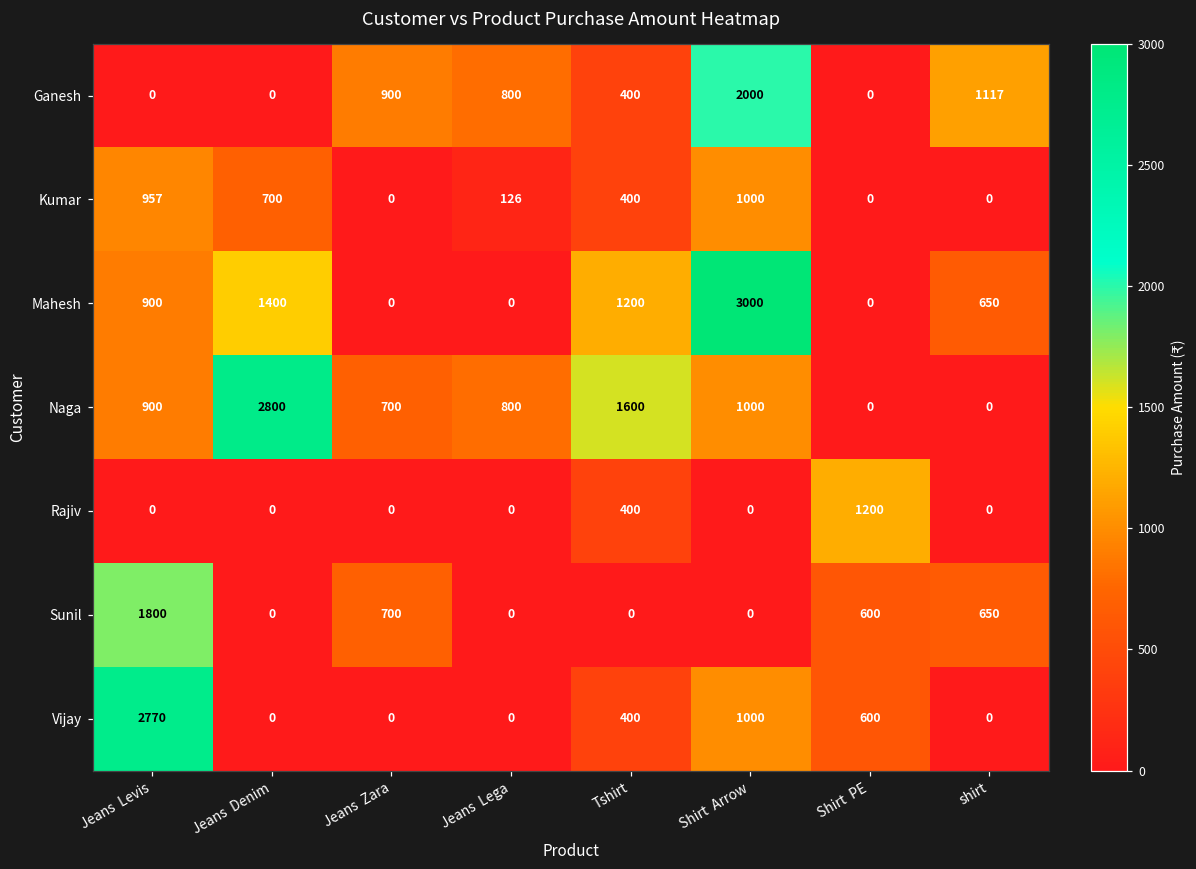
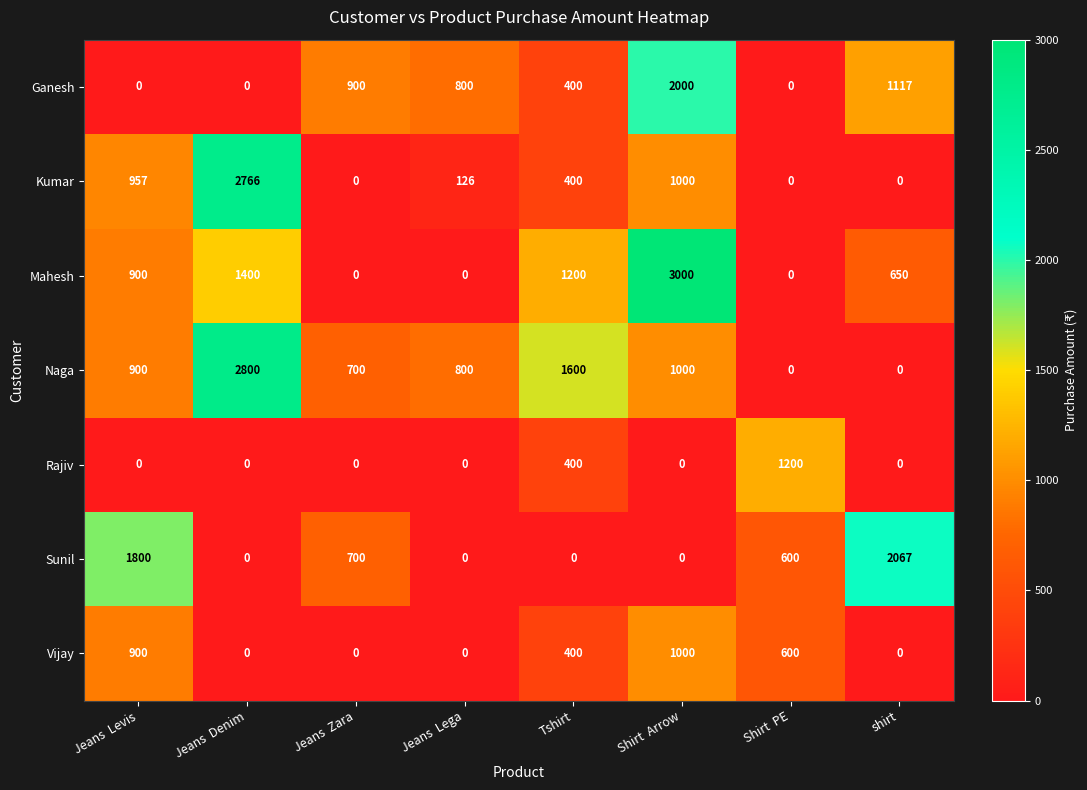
  {
    "Ganesh": {
      "Jeans Levis": 0,
      "Jeans Denim": 0,
      "Jeans Zara": 900,
      "Jeans Lega": 800,
      "Tshirt": 400,
      "Shirt Arrow": 2000,
      "Shirt PE": 0,
      "shirt": 1117
    },
    "Kumar": {
      "Jeans Levis": 957,
-     "Jeans Denim": 700,
+     "Jeans Denim": 2766,
      "Jeans Zara": 0,
      "Jeans Lega": 126,
      "Tshirt": 400,
      "Shirt Arrow": 1000,
      "Shirt PE": 0,
      "shirt": 0
    },
    "Mahesh": {
      "Jeans Levis": 900,
      "Jeans Denim": 1400,
      "Jeans Zara": 0,
      "Jeans Lega": 0,
      "Tshirt": 1200,
      "Shirt Arrow": 3000,
      "Shirt PE": 0,
      "shirt": 650
    },
    "Naga": {
      "Jeans Levis": 900,
      "Jeans Denim": 2800,
      "Jeans Zara": 700,
      "Jeans Lega": 800,
      "Tshirt": 1600,
      "Shirt Arrow": 1000,
      "Shirt PE": 0,
      "shirt": 0
    },
    "Rajiv": {
      "Jeans Levis": 0,
      "Jeans Denim": 0,
      "Jeans Zara": 0,
      "Jeans Lega": 0,
      "Tshirt": 400,
      "Shirt Arrow": 0,
      "Shirt PE": 1200,
      "shirt": 0
    },
    "Sunil": {
      "Jeans Levis": 1800,
      "Jeans Denim": 0,
      "Jeans Zara": 700,
      "Jeans Lega": 0,
      "Tshirt": 0,
      "Shirt Arrow": 0,
      "Shirt PE": 600,
-     "shirt": 650
+     "shirt": 2067
    },
    "Vijay": {
-     "Jeans Levis": 2770,
+     "Jeans Levis": 900,
      "Jeans Denim": 0,
      "Jeans Zara": 0,
      "Jeans Lega": 0,
      "Tshirt": 400,
      "Shirt Arrow": 1000,
      "Shirt PE": 600,
      "shirt": 0
    }
  }
